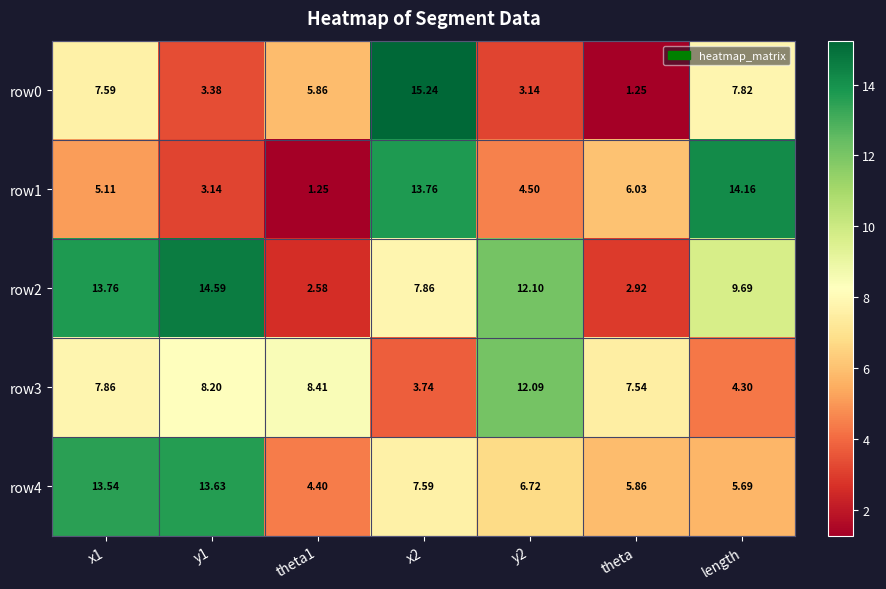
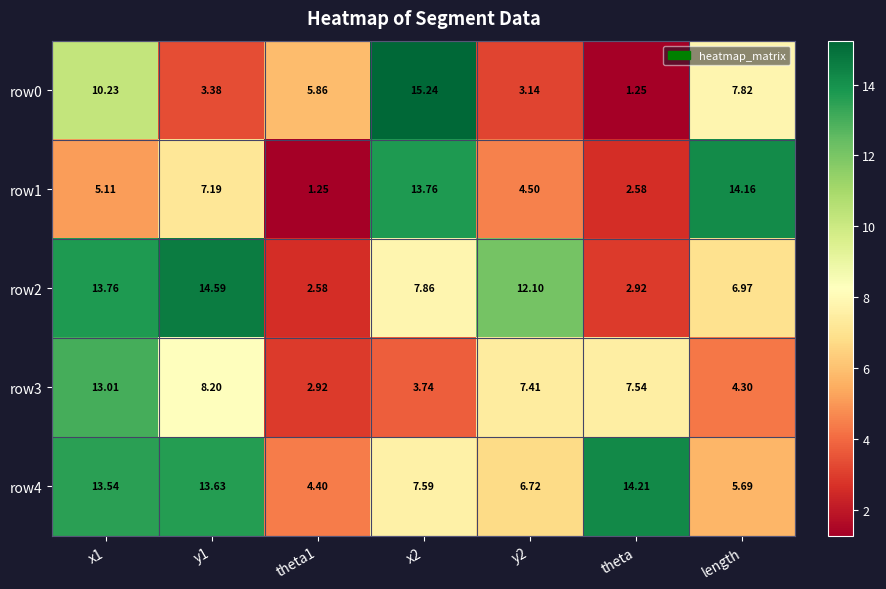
  {
    "row0": {
-     "x1": 7.59,
+     "x1": 10.23,
      "y1": 3.38,
      "theta1": 5.86,
      "x2": 15.24,
      "y2": 3.14,
      "theta": 1.25,
      "length": 7.82
    },
    "row1": {
      "x1": 5.11,
-     "y1": 3.14,
+     "y1": 7.19,
      "theta1": 1.25,
      "x2": 13.76,
      "y2": 4.50,
-     "theta": 6.03,
+     "theta": 2.58,
      "length": 14.16
    },
    "row2": {
      "x1": 13.76,
      "y1": 14.59,
      "theta1": 2.58,
      "x2": 7.86,
      "y2": 12.10,
      "theta": 2.92,
-     "length": 9.69
+     "length": 6.97
    },
    "row3": {
-     "x1": 7.86,
+     "x1": 13.01,
      "y1": 8.20,
-     "theta1": 8.41,
+     "theta1": 2.92,
      "x2": 3.74,
-     "y2": 12.09,
+     "y2": 7.41,
      "theta": 7.54,
      "length": 4.30
    },
    "row4": {
      "x1": 13.54,
      "y1": 13.63,
      "theta1": 4.40,
      "x2": 7.59,
      "y2": 6.72,
-     "theta": 5.86,
+     "theta": 14.21,
      "length": 5.69
    }
  }
